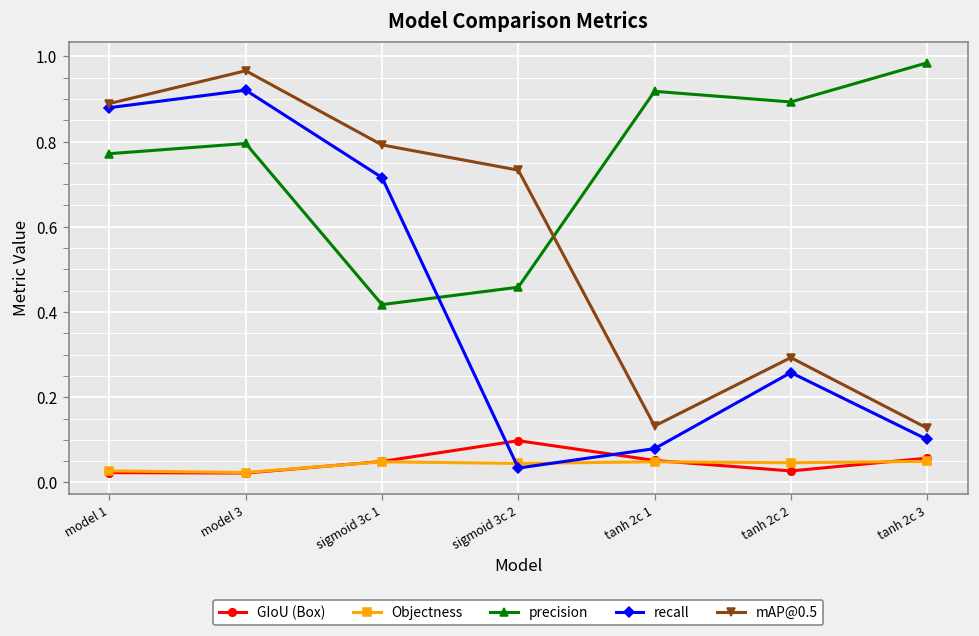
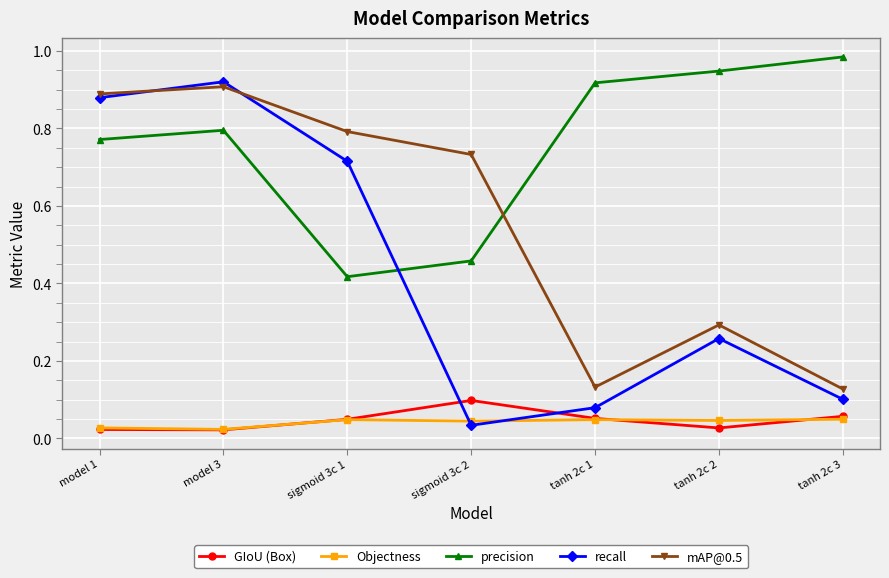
  {
    "GIoU (Box)": {
      "sigmoid 3c 2": 0.10,
      "tanh 2c 2": 0.03,
      "tanh 2c 3": 0.06
    },
    "Objectness": {
      "sigmoid 3c 2": 0.04,
      "tanh 2c 2": 0.05,
      "tanh 2c 3": 0.05
    },
    "precision": {
      "model 1": 0.77,
      "model 3": 0.80,
      "sigmoid 3c 1": 0.42,
      "sigmoid 3c 2": 0.46,
      "tanh 2c 1": 0.92,
-     "tanh 2c 2": 0.89,
+     "tanh 2c 2": 0.95,
      "tanh 2c 3": 0.98
    },
    "recall": {
      "model 1": 0.88,
      "model 3": 0.92,
      "sigmoid 3c 1": 0.72,
      "sigmoid 3c 2": 0.03,
      "tanh 2c 1": 0.08,
      "tanh 2c 2": 0.26,
      "tanh 2c 3": 0.10
    },
    "mAP@0.5": {
      "model 1": 0.89,
-     "model 3": 0.97,
+     "model 3": 0.91,
      "sigmoid 3c 1": 0.79,
      "sigmoid 3c 2": 0.73,
      "tanh 2c 1": 0.13,
      "tanh 2c 2": 0.29,
      "tanh 2c 3": 0.13
    }
  }
